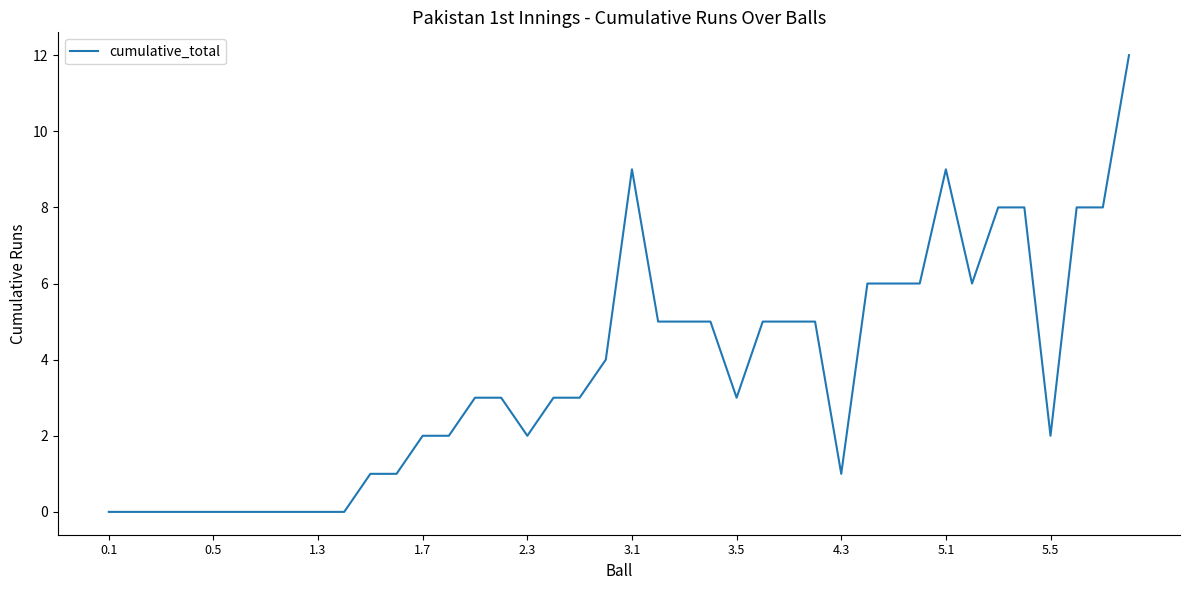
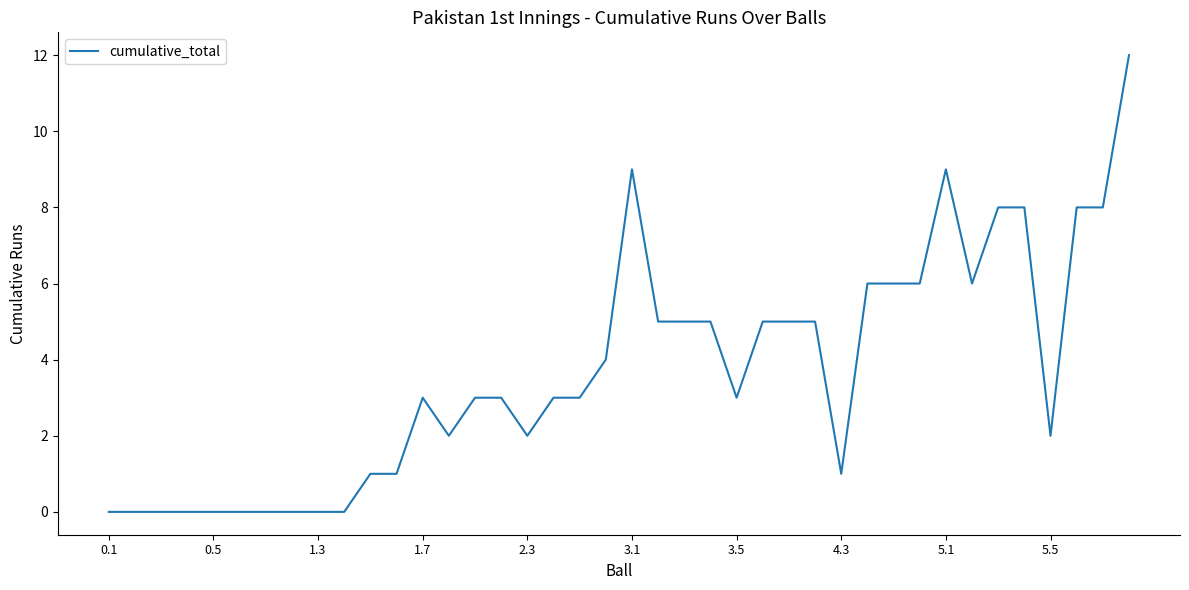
  {
    "0.1": 0,
    "0.5": 0,
    "1.3": 0,
-   "1.7": 2,
+   "1.7": 3,
    "2.3": 2,
    "3.1": 9,
    "3.5": 3,
    "4.3": 1,
    "5.1": 9,
    "5.5": 2
  }
